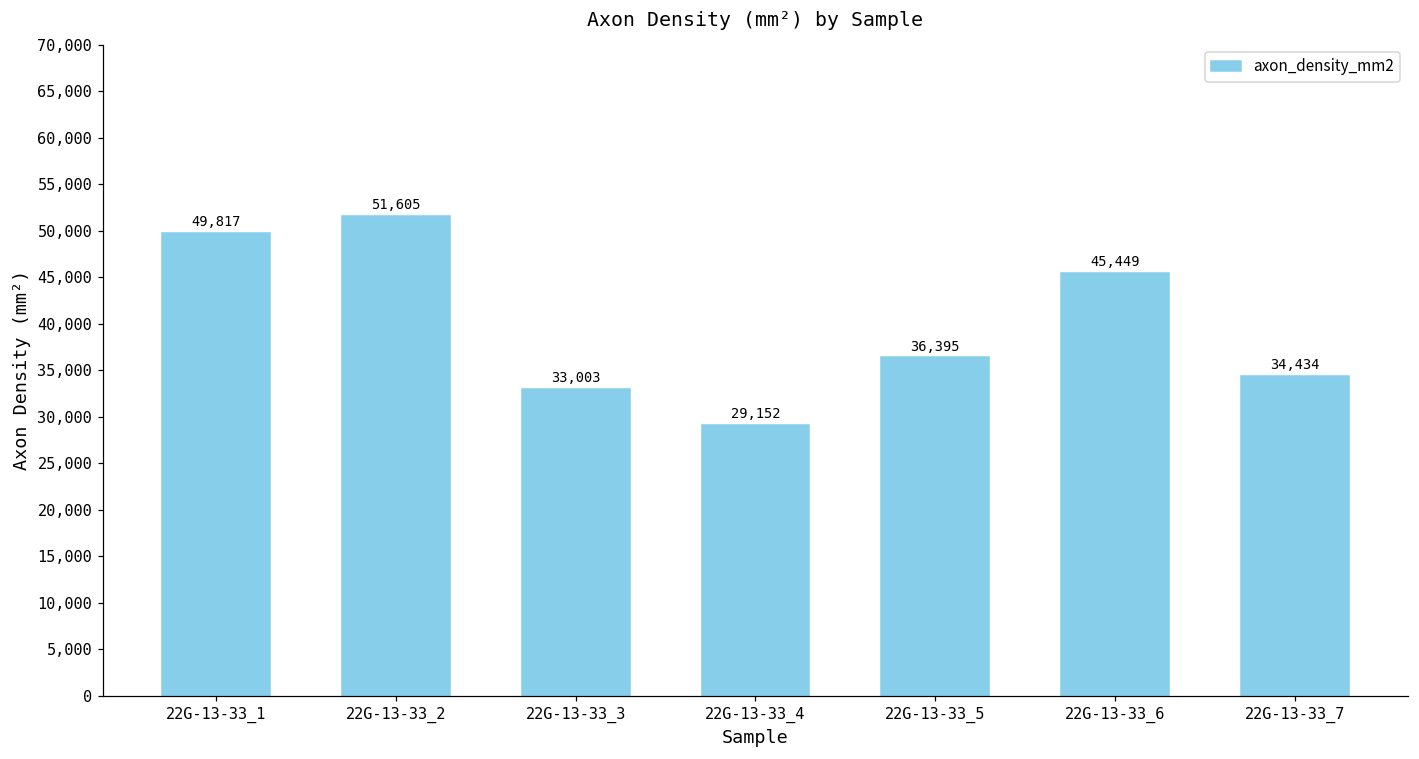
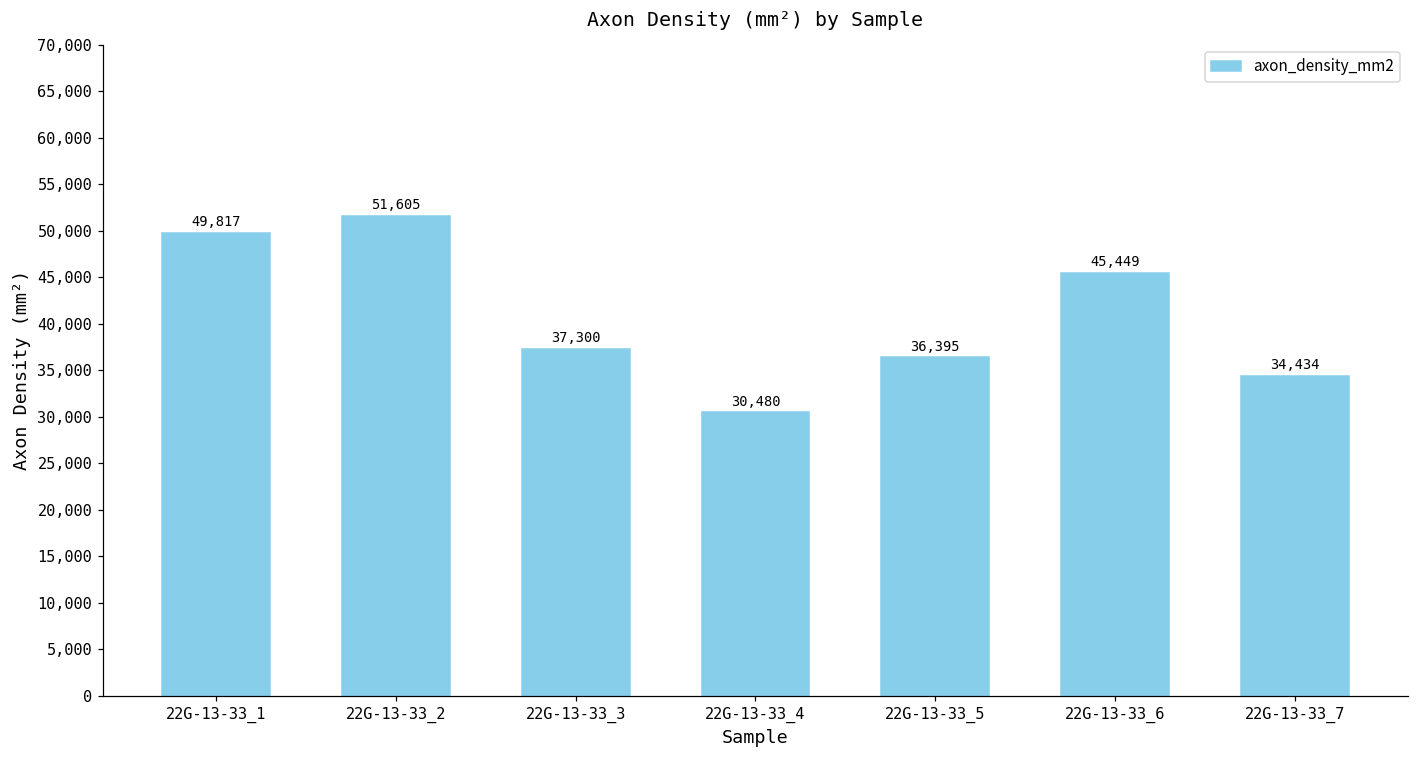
  {
    "22G-13-33_1": "49,817",
    "22G-13-33_2": "51,605",
-   "22G-13-33_3": "33,003",
-   "22G-13-33_4": "29,152",
+   "22G-13-33_3": "37,300",
+   "22G-13-33_4": "30,480",
    "22G-13-33_5": "36,395",
    "22G-13-33_6": "45,449",
    "22G-13-33_7": "34,434"
  }
